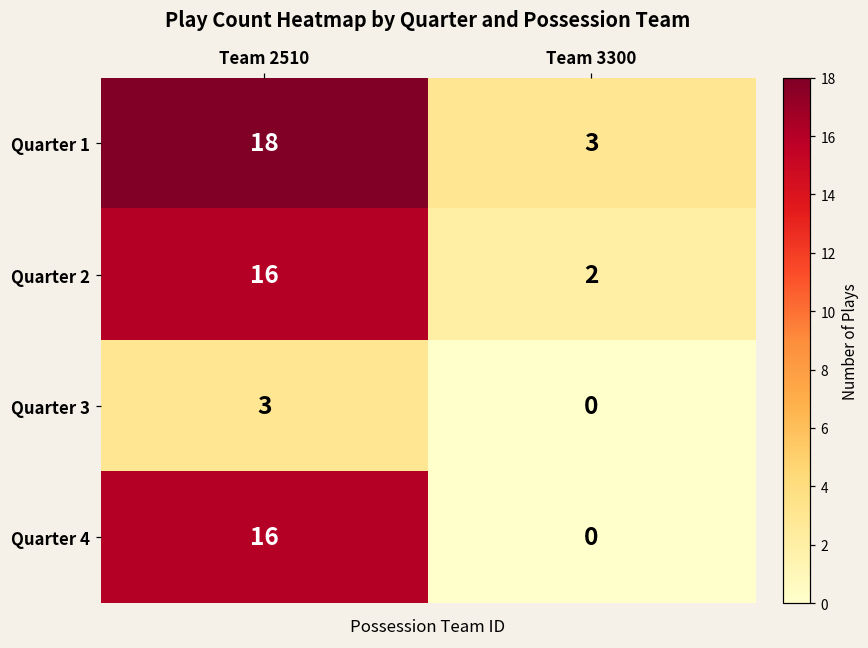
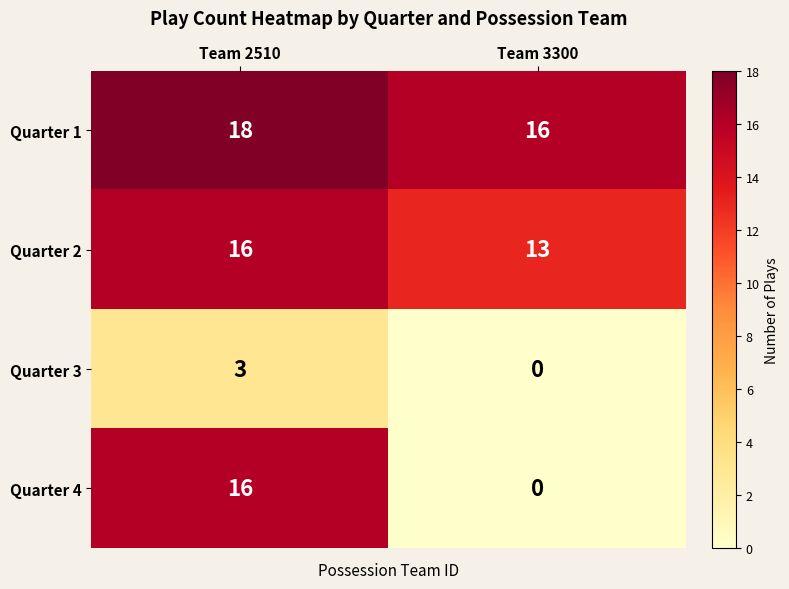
  {
    "Quarter 1": {
      "Team 2510": 18,
-     "Team 3300": 3
+     "Team 3300": 16
    },
    "Quarter 2": {
      "Team 2510": 16,
-     "Team 3300": 2
+     "Team 3300": 13
    },
    "Quarter 3": {
      "Team 2510": 3,
      "Team 3300": 0
    },
    "Quarter 4": {
      "Team 2510": 16,
      "Team 3300": 0
    }
  }
